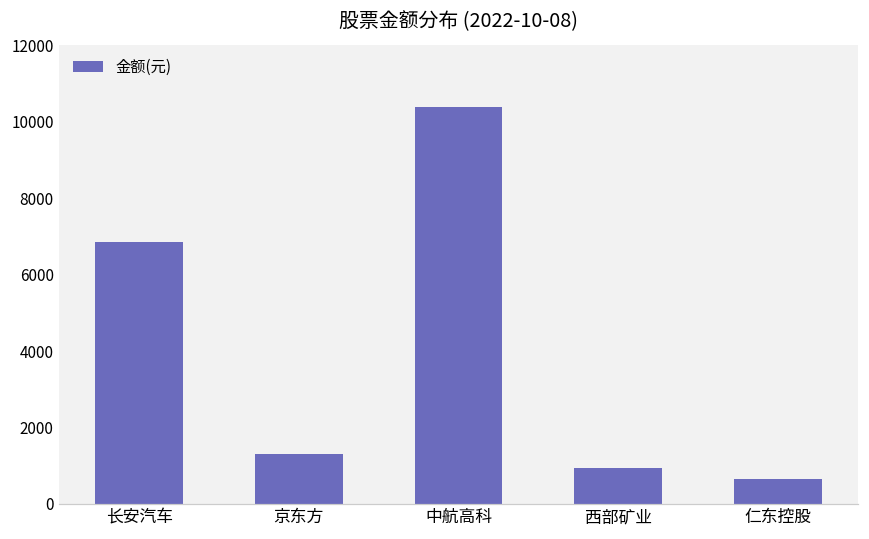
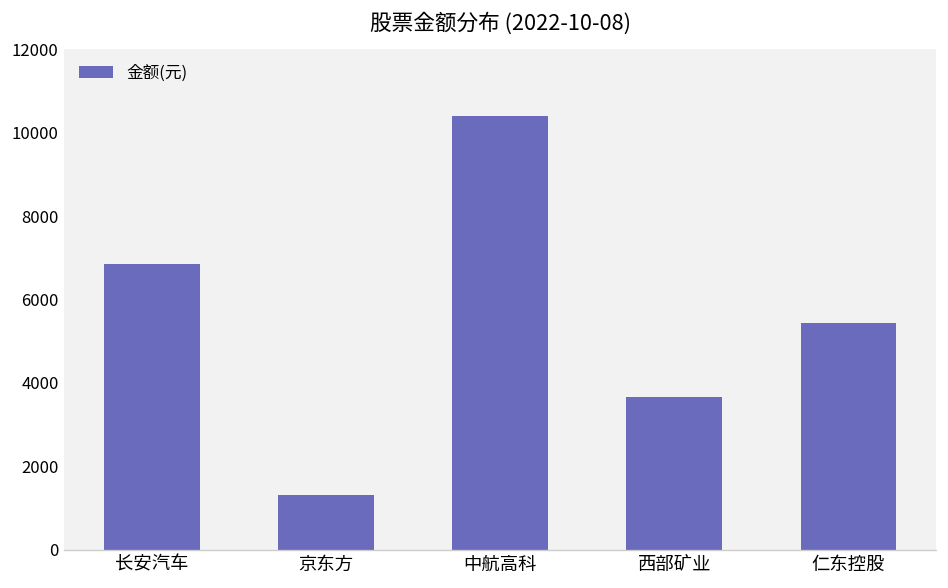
  {
    "长安汽车": 6800,
    "京东方": 1300,
    "中航高科": 10400,
-   "西部矿业": 900,
-   "仁东控股": 600
+   "西部矿业": 3700,
+   "仁东控股": 5400
  }
